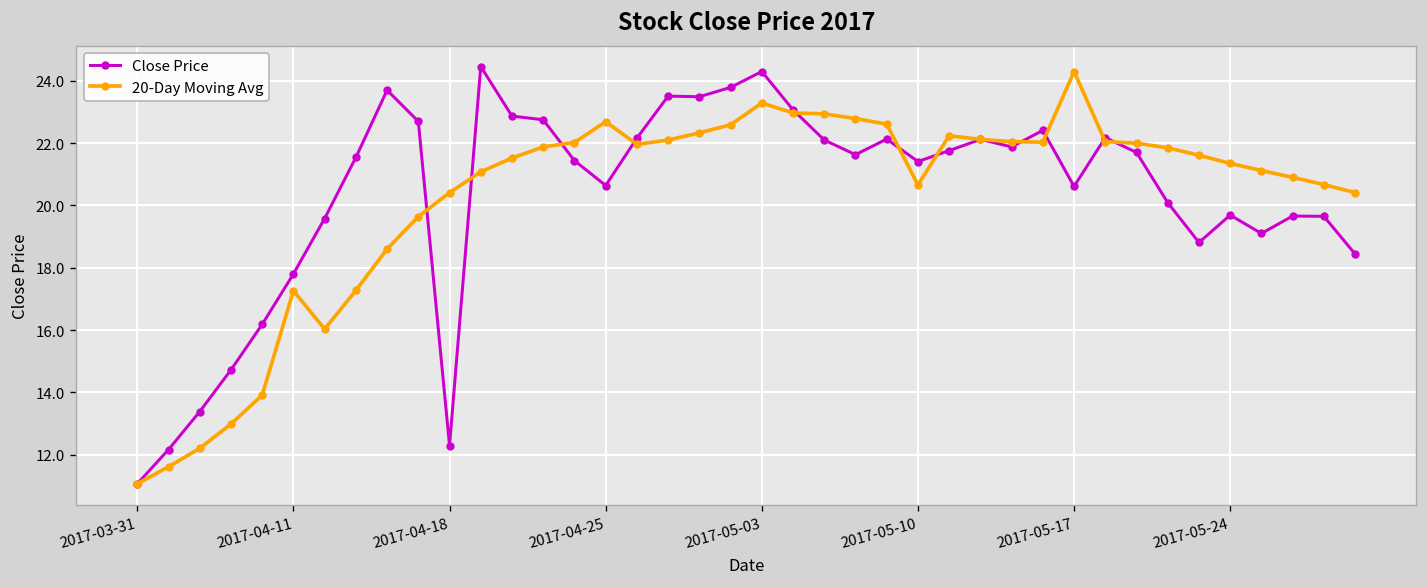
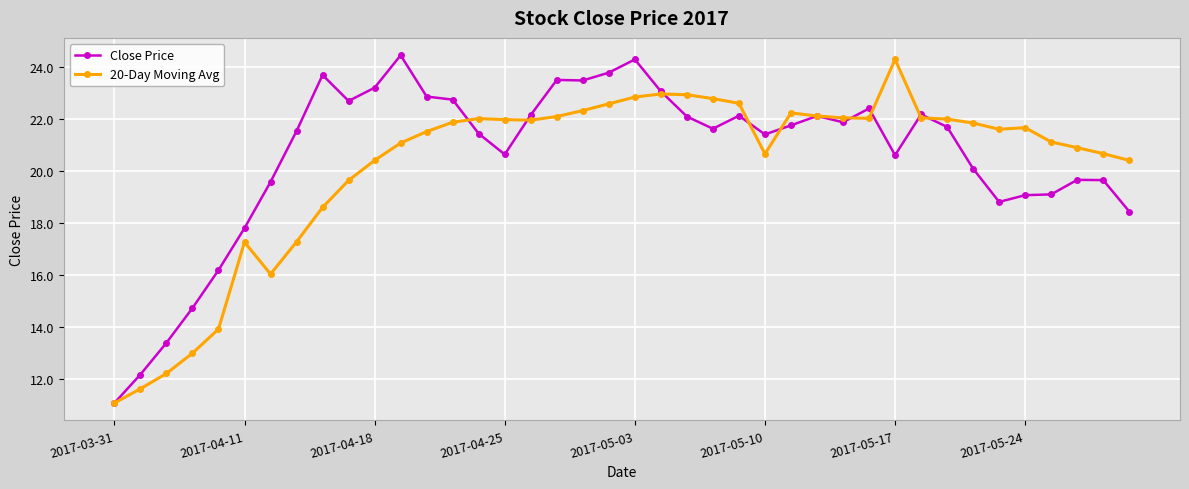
  {
    "Close Price": {
      "2017-04-11": 17.8,
-     "2017-04-18": 12.3,
+     "2017-04-18": 23.2,
      "2017-04-25": 20.6,
      "2017-05-03": 24.3,
      "2017-05-10": 21.4,
      "2017-05-17": 20.6,
-     "2017-05-24": 19.7
+     "2017-05-24": 19.1
    },
    "20-Day Moving Avg": {
      "2017-04-11": 17.3,
      "2017-04-18": 20.4,
-     "2017-04-25": 22.7,
-     "2017-05-03": 23.3,
+     "2017-04-25": 22.0,
+     "2017-05-03": 22.9,
      "2017-05-10": 20.7,
      "2017-05-17": 24.3,
-     "2017-05-24": 21.4
+     "2017-05-24": 21.7
    }
  }
